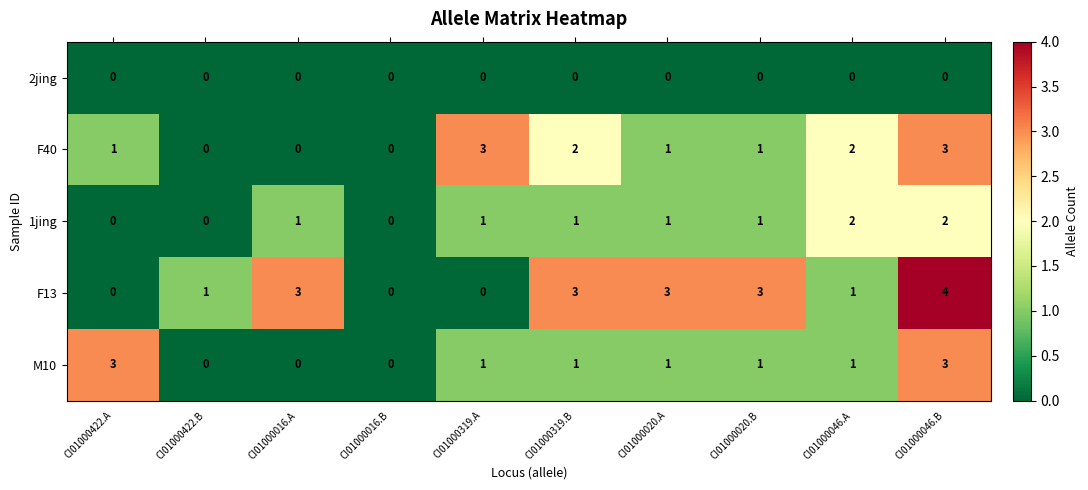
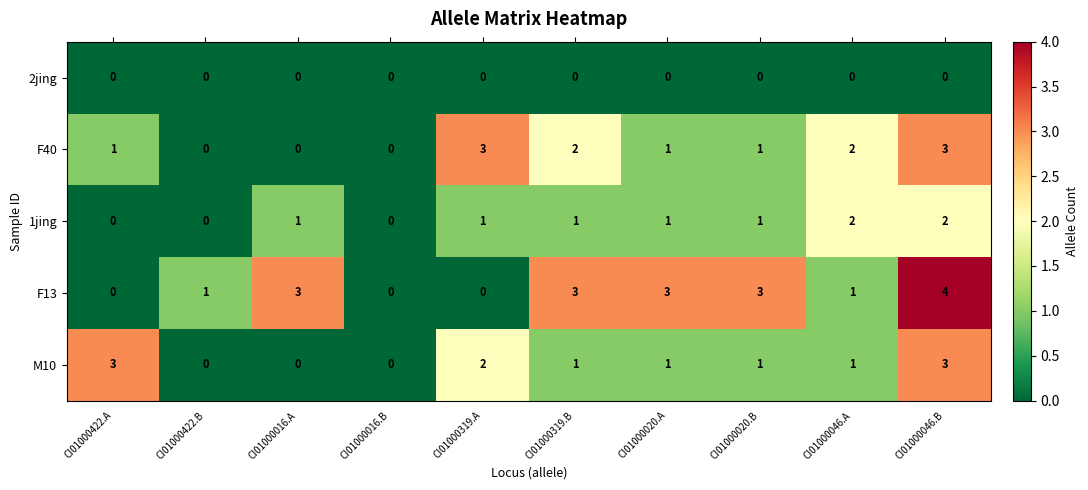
  {
    "2jing": {
      "CI01000422.A": 0,
      "CI01000422.B": 0,
      "CI01000016.A": 0,
      "CI01000016.B": 0,
      "CI01000319.A": 0,
      "CI01000319.B": 0,
      "CI01000020.A": 0,
      "CI01000020.B": 0,
      "CI01000046.A": 0,
      "CI01000046.B": 0
    },
    "F40": {
      "CI01000422.A": 1,
      "CI01000422.B": 0,
      "CI01000016.A": 0,
      "CI01000016.B": 0,
      "CI01000319.A": 3,
      "CI01000319.B": 2,
      "CI01000020.A": 1,
      "CI01000020.B": 1,
      "CI01000046.A": 2,
      "CI01000046.B": 3
    },
    "1jing": {
      "CI01000422.A": 0,
      "CI01000422.B": 0,
      "CI01000016.A": 1,
      "CI01000016.B": 0,
      "CI01000319.A": 1,
      "CI01000319.B": 1,
      "CI01000020.A": 1,
      "CI01000020.B": 1,
      "CI01000046.A": 2,
      "CI01000046.B": 2
    },
    "F13": {
      "CI01000422.A": 0,
      "CI01000422.B": 1,
      "CI01000016.A": 3,
      "CI01000016.B": 0,
      "CI01000319.A": 0,
      "CI01000319.B": 3,
      "CI01000020.A": 3,
      "CI01000020.B": 3,
      "CI01000046.A": 1,
      "CI01000046.B": 4
    },
    "M10": {
      "CI01000422.A": 3,
      "CI01000422.B": 0,
      "CI01000016.A": 0,
      "CI01000016.B": 0,
-     "CI01000319.A": 1,
+     "CI01000319.A": 2,
      "CI01000319.B": 1,
      "CI01000020.A": 1,
      "CI01000020.B": 1,
      "CI01000046.A": 1,
      "CI01000046.B": 3
    }
  }
